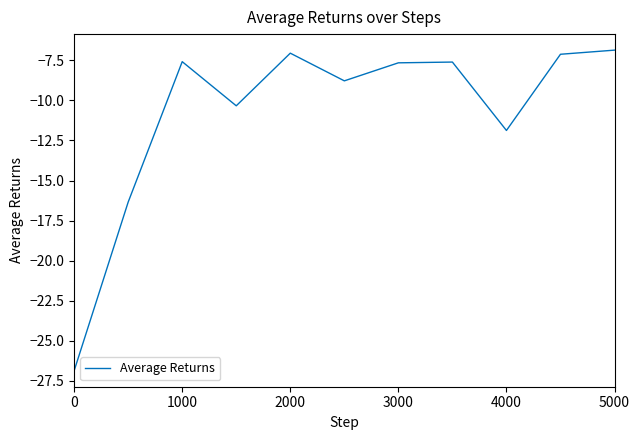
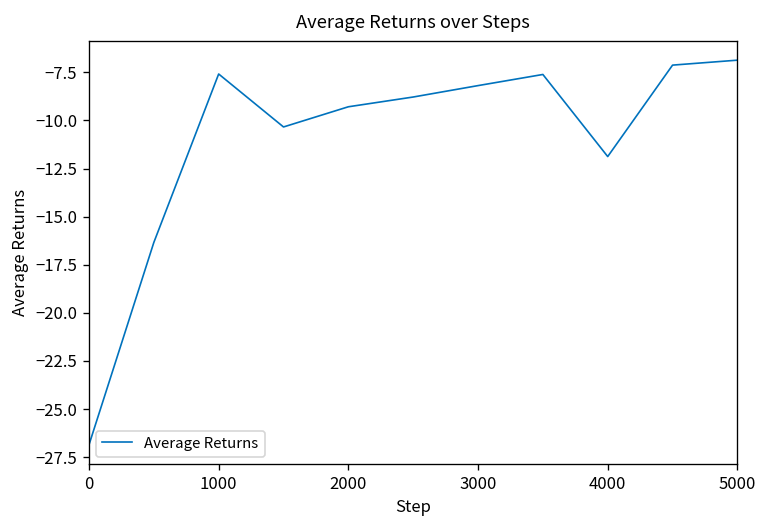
  {
    "0": -26.9,
    "1000": -7.6,
-   "2000": -7.1,
-   "3000": -7.7,
+   "2000": -9.3,
+   "3000": -8.2,
    "4000": -11.9,
    "5000": -6.9
  }
